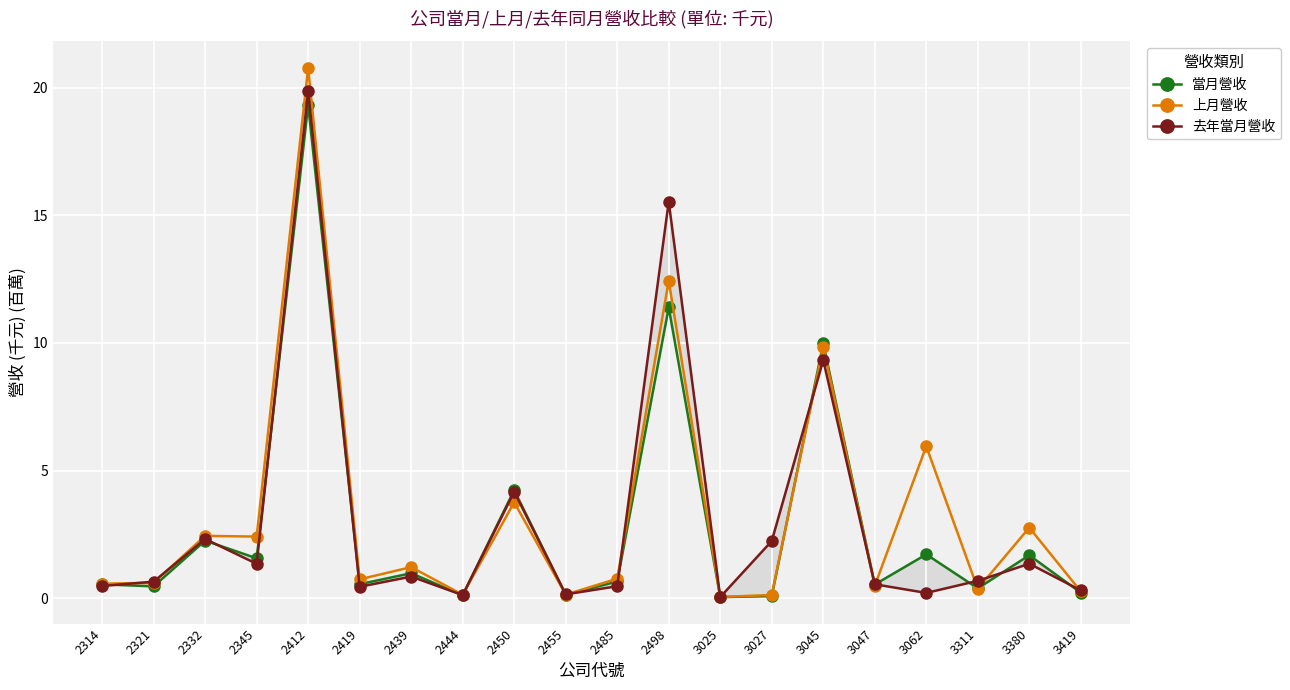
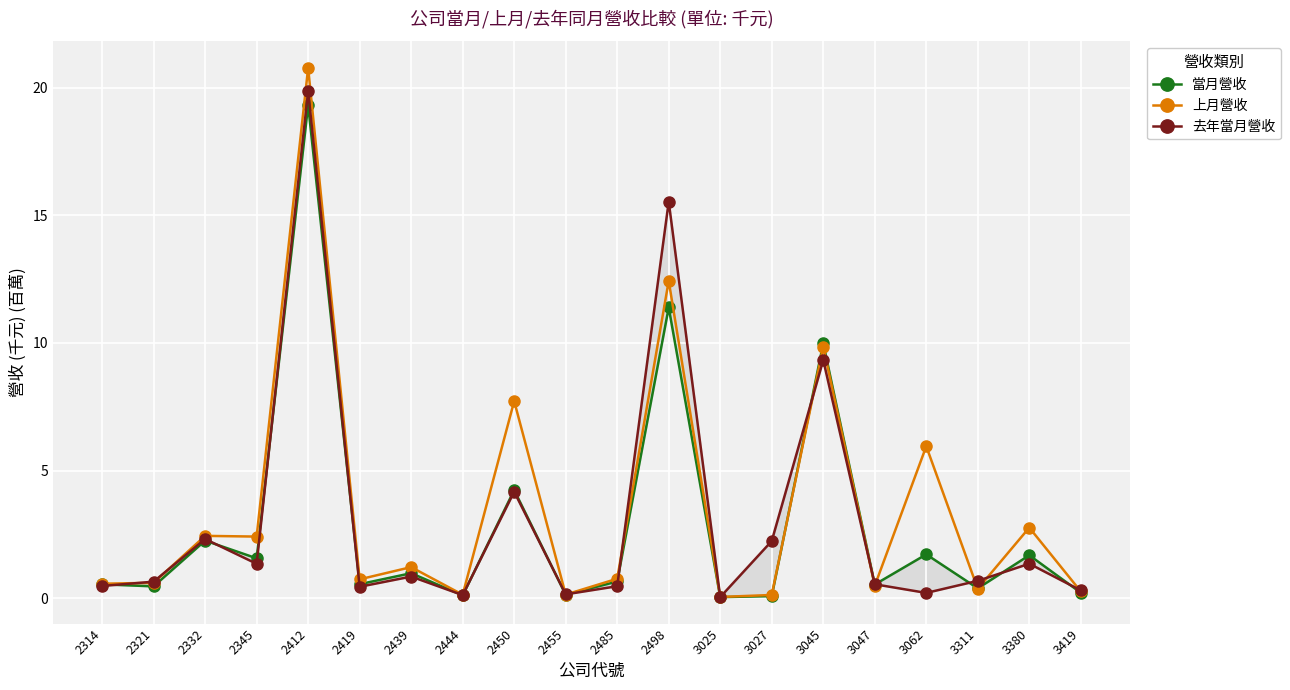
  {
    "當月營收": {
      "2321": 0.5,
      "2412": 19.3,
      "2498": 11.4
    },
    "上月營收": {
      "2332": 2.4,
      "2345": 2.4,
      "2412": 20.8,
      "2419": 0.7,
      "2439": 1.2,
-     "2450": 3.8,
+     "2450": 7.7,
      "2485": 0.8,
      "2498": 12.4,
      "3045": 9.9,
      "3062": 6.0,
      "3380": 2.8
    },
    "去年當月營收": {
      "2345": 1.3,
      "2419": 0.4,
      "2439": 0.8,
      "2485": 0.5,
      "3045": 9.3,
      "3062": 0.2,
      "3380": 1.4
    }
  }
